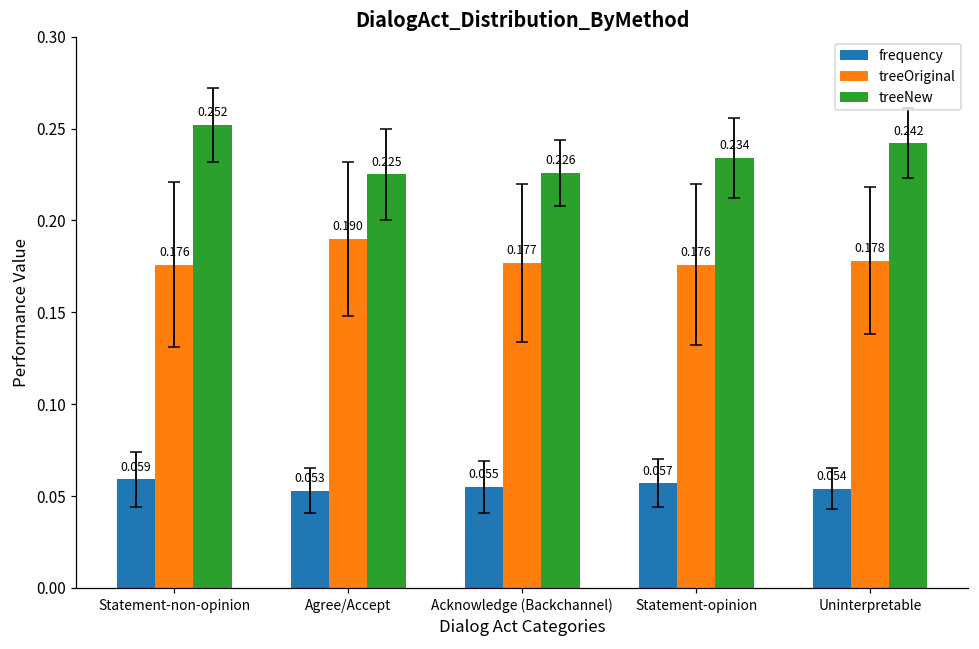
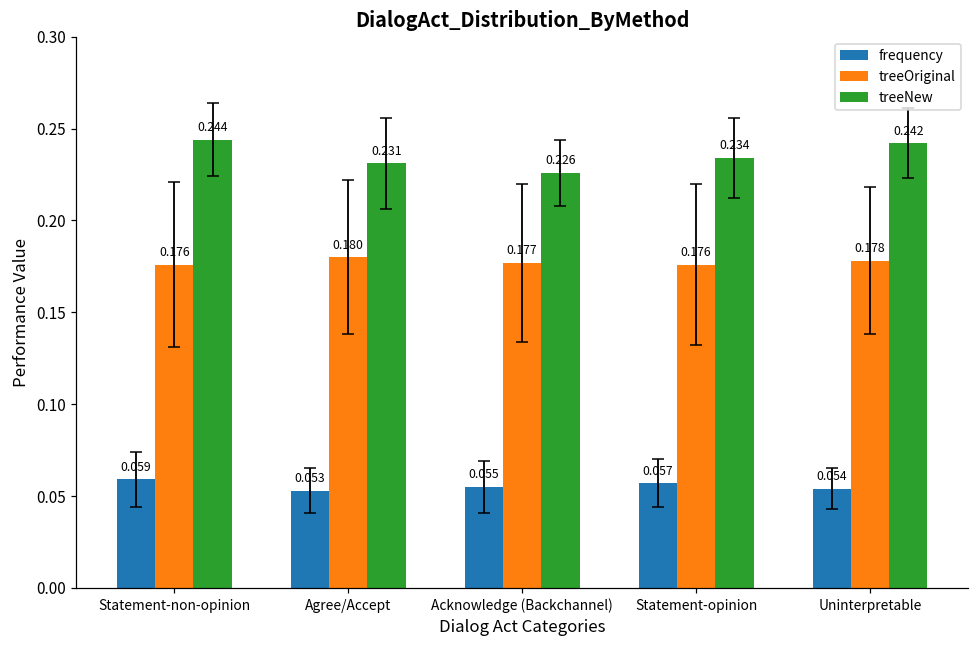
  {
    "treeOriginal": {
      "Statement-non-opinion": 0.176,
-     "Agree/Accept": 0.190,
+     "Agree/Accept": 0.180,
      "Acknowledge (Backchannel)": 0.177,
      "Statement-opinion": 0.176,
      "Uninterpretable": 0.178
    },
    "treeNew": {
-     "Statement-non-opinion": 0.252,
-     "Agree/Accept": 0.225,
+     "Statement-non-opinion": 0.244,
+     "Agree/Accept": 0.231,
      "Acknowledge (Backchannel)": 0.226,
      "Statement-opinion": 0.234,
      "Uninterpretable": 0.242
    }
  }
